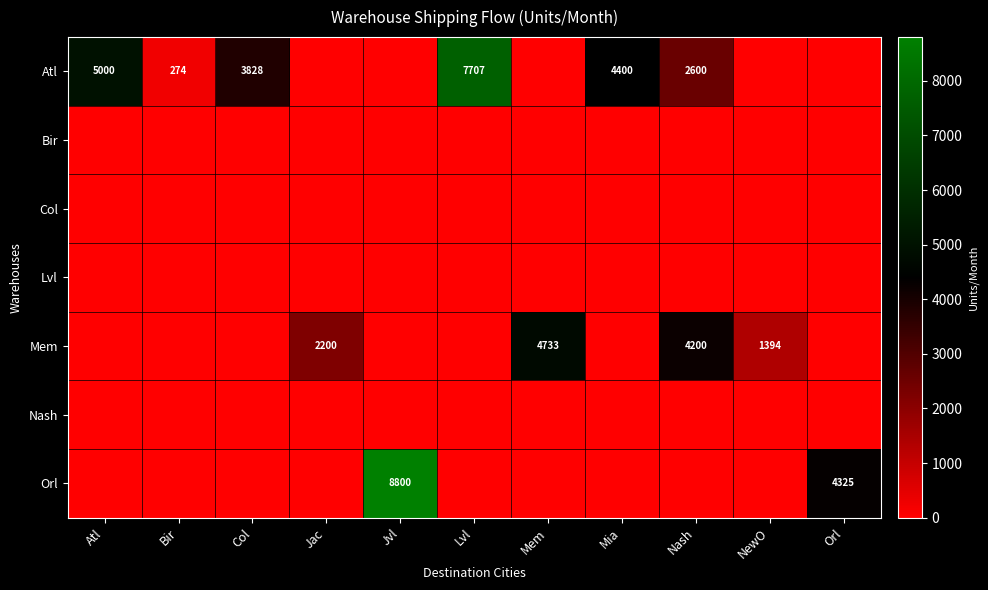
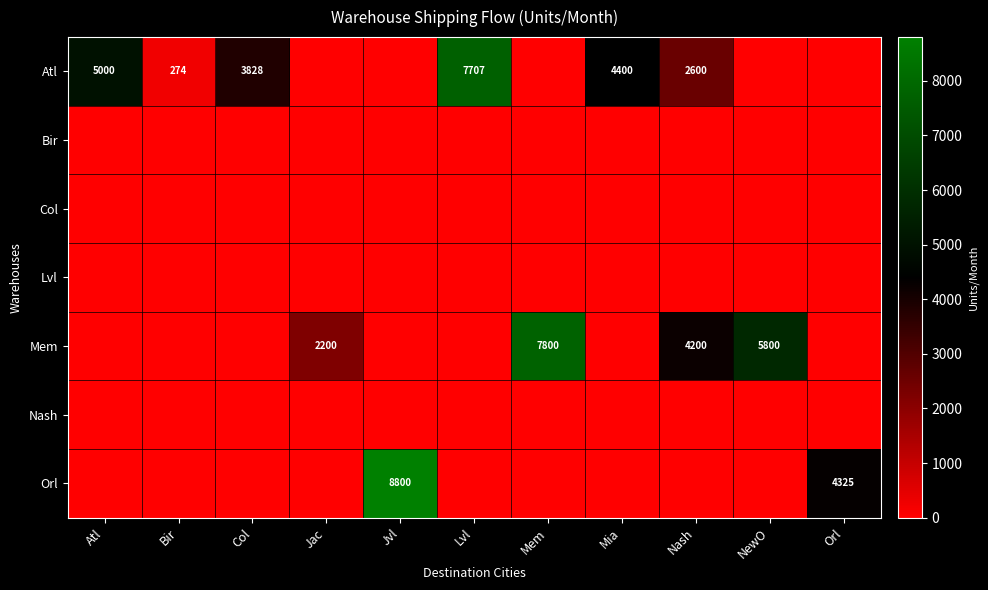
  {
    "Atl": {
      "Atl": 5000,
      "Bir": 274,
      "Col": 3828,
      "Lvl": 7707,
      "Mia": 4400,
      "Nash": 2600
    },
    "Mem": {
      "Jac": 2200,
-     "Mem": 4733,
+     "Mem": 7800,
      "Nash": 4200,
-     "NewO": 1394
+     "NewO": 5800
    },
    "Orl": {
      "Jvl": 8800,
      "Orl": 4325
    }
  }
